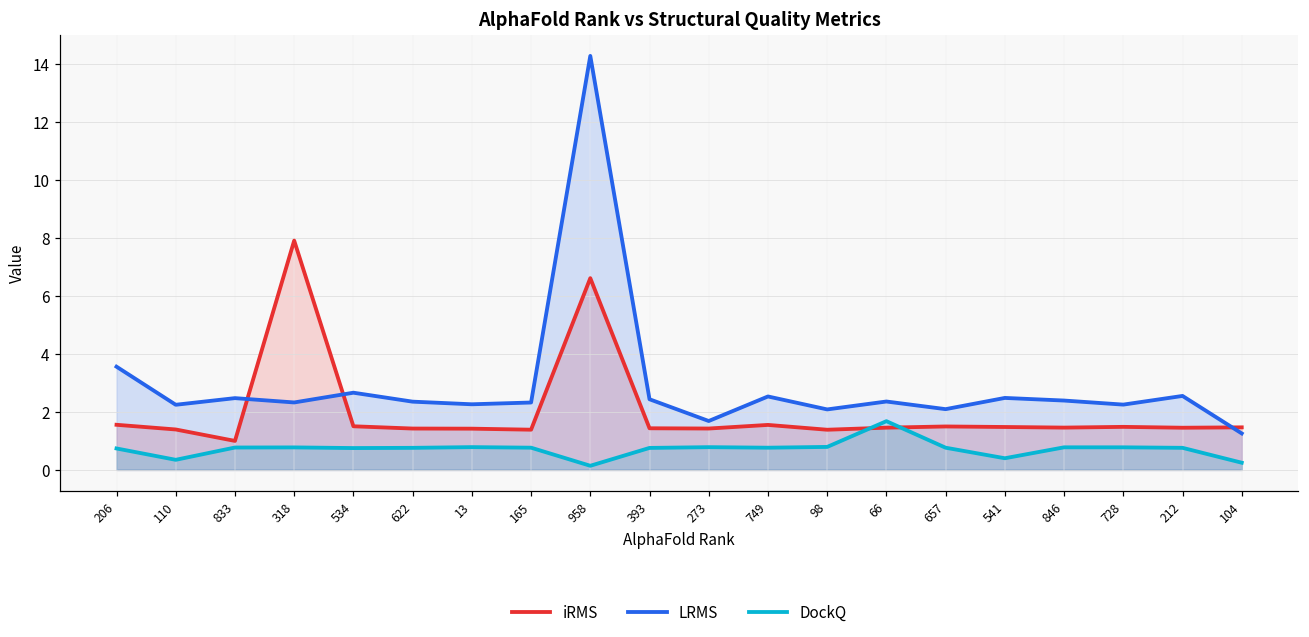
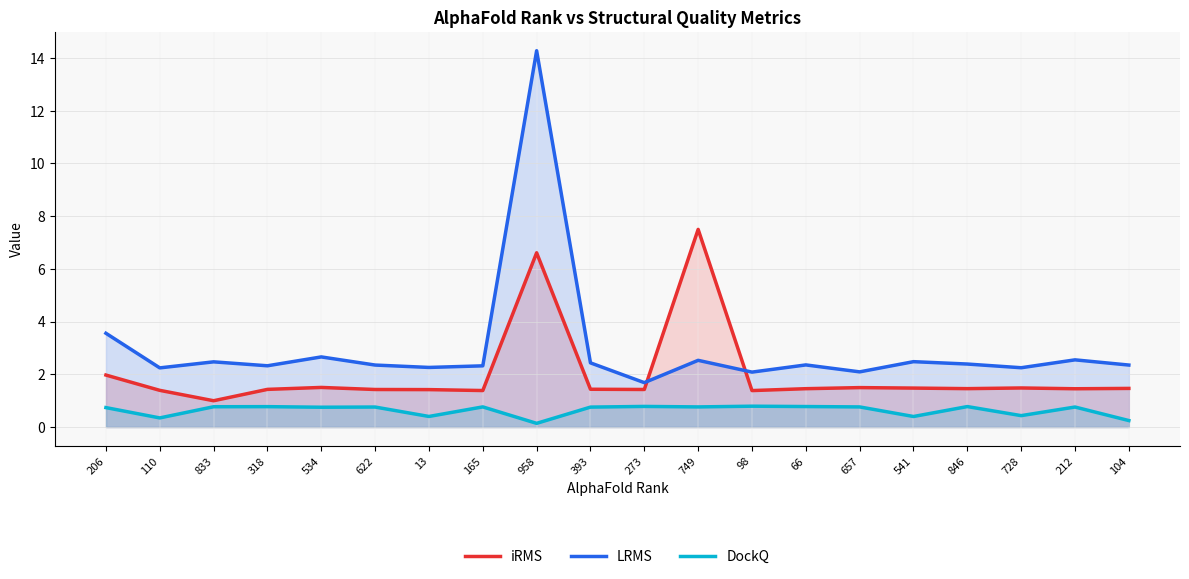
  {
    "iRMS": {
-     "206": 1.6,
+     "206": 2.0,
      "110": 1.4,
      "833": 1.0,
-     "318": 7.9,
+     "318": 1.4,
      "534": 1.5,
      "622": 1.4,
      "13": 1.4,
      "165": 1.4,
      "958": 6.6,
      "393": 1.4,
      "273": 1.4,
-     "749": 1.5,
+     "749": 7.5,
      "98": 1.4,
      "66": 1.5,
      "657": 1.5,
      "541": 1.5,
      "846": 1.5,
      "728": 1.5,
      "212": 1.5,
      "104": 1.5
    },
    "LRMS": {
      "206": 3.6,
      "110": 2.2,
      "833": 2.5,
      "318": 2.3,
      "534": 2.7,
      "622": 2.4,
      "13": 2.3,
      "165": 2.3,
      "958": 14.3,
      "393": 2.4,
      "273": 1.7,
      "749": 2.5,
      "98": 2.1,
      "66": 2.4,
      "657": 2.1,
      "541": 2.5,
      "846": 2.4,
      "728": 2.2,
      "212": 2.5,
-     "104": 1.3
+     "104": 2.4
    },
    "DockQ": {
      "206": 0.7,
      "110": 0.3,
      "833": 0.8,
      "318": 0.8,
      "534": 0.8,
      "622": 0.8,
-     "13": 0.8,
+     "13": 0.4,
      "165": 0.8,
      "958": 0.1,
      "393": 0.8,
      "273": 0.8,
      "749": 0.8,
      "98": 0.8,
-     "66": 1.7,
+     "66": 0.8,
      "657": 0.8,
      "541": 0.4,
      "846": 0.8,
-     "728": 0.8,
+     "728": 0.4,
      "212": 0.8,
      "104": 0.2
    }
  }
